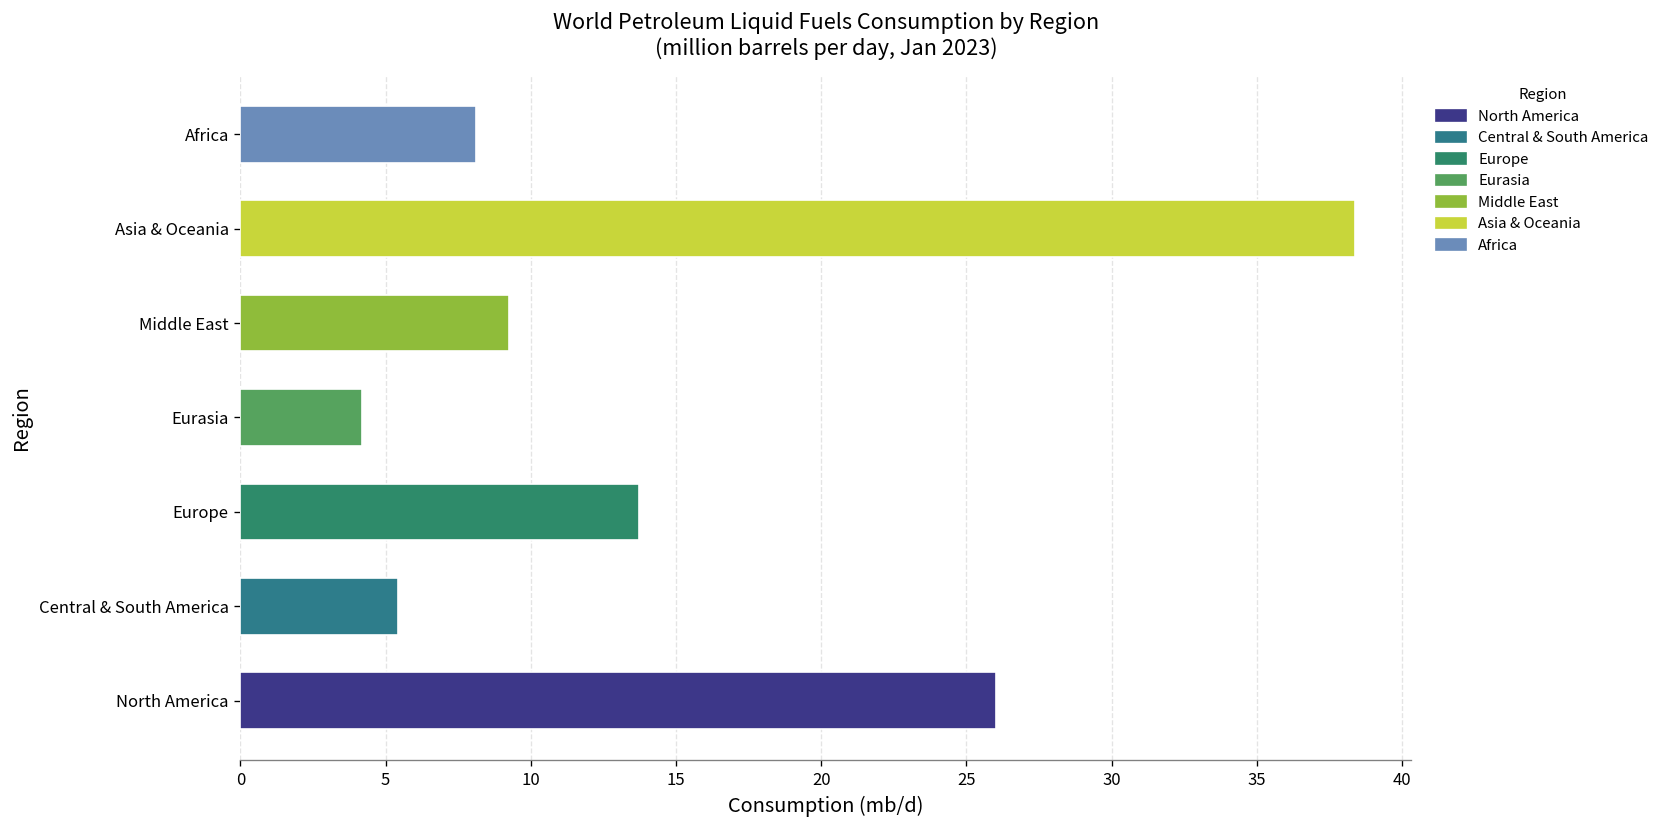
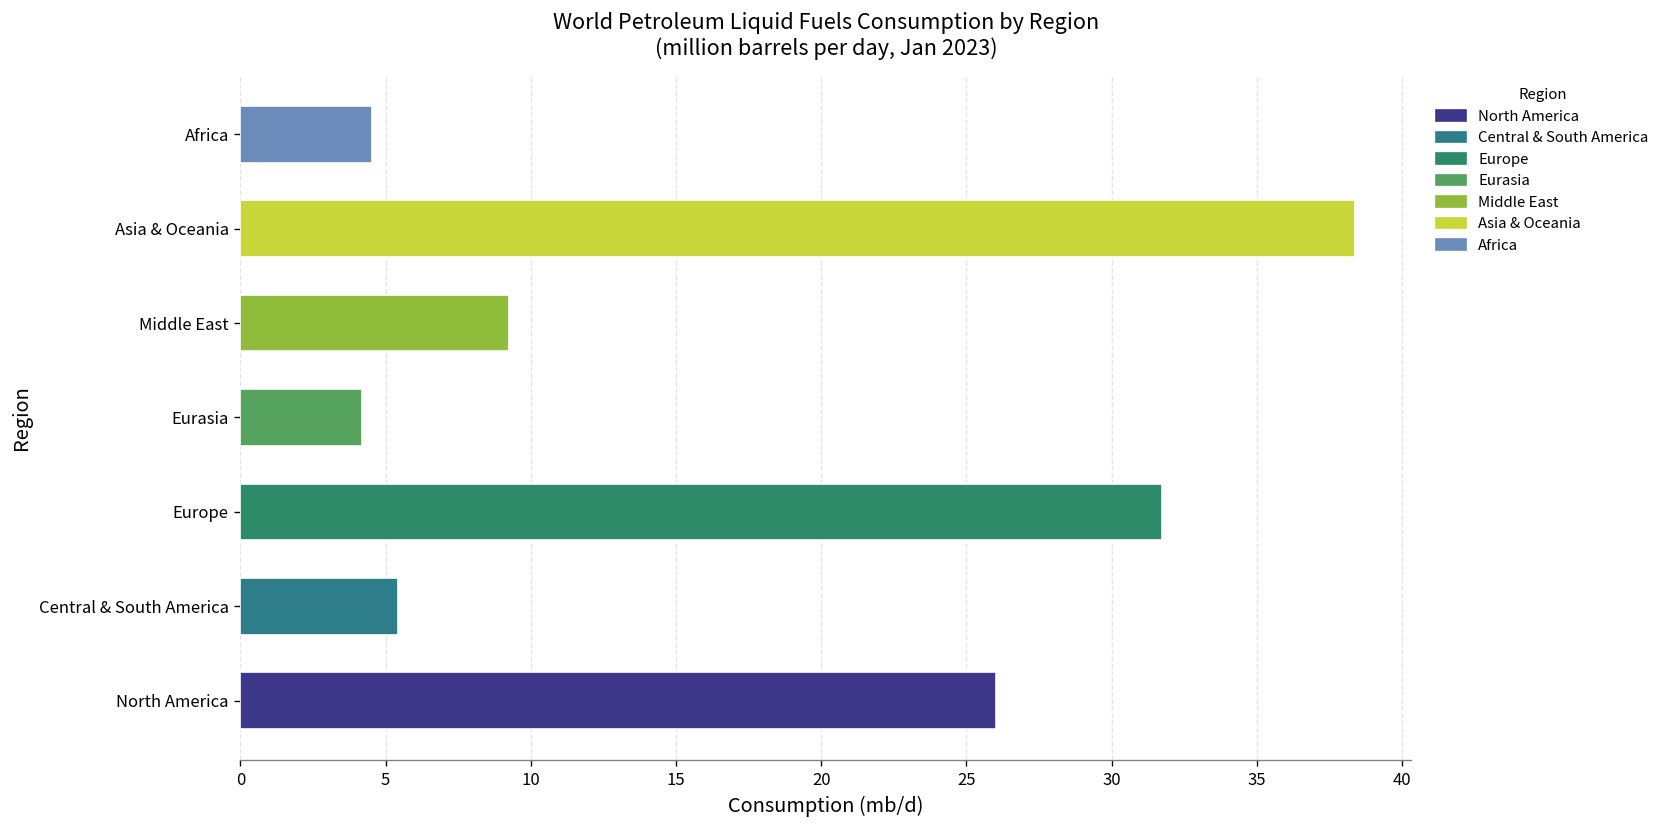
  {
-   "Africa": 8.1,
+   "Africa": 4.5,
    "Asia & Oceania": 38.4,
    "Middle East": 9.2,
    "Eurasia": 4.2,
-   "Europe": 13.7,
+   "Europe": 31.7,
    "Central & South America": 5.4,
    "North America": 26.0
  }
